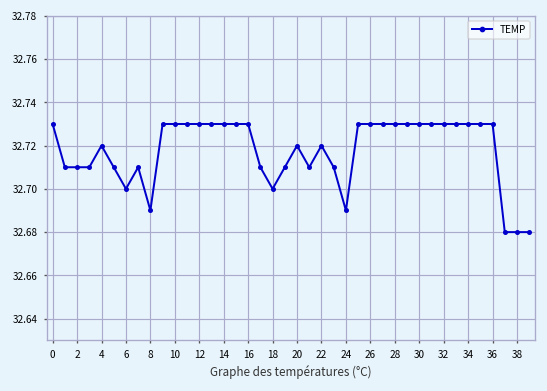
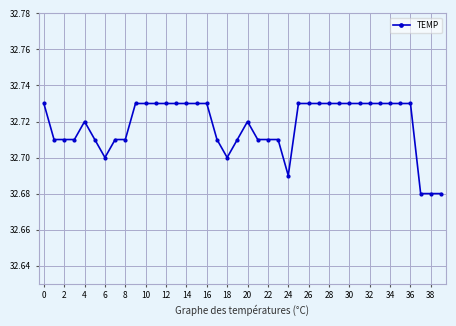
  {
    "0": 32.73,
    "2": 32.71,
    "4": 32.72,
    "6": 32.70,
-   "8": 32.69,
+   "8": 32.71,
    "10": 32.73,
    "12": 32.73,
    "14": 32.73,
    "16": 32.73,
    "18": 32.70,
    "20": 32.72,
-   "22": 32.72,
+   "22": 32.71,
    "24": 32.69,
    "26": 32.73,
    "28": 32.73,
    "30": 32.73,
    "32": 32.73,
    "34": 32.73,
    "36": 32.73,
    "38": 32.68
  }
